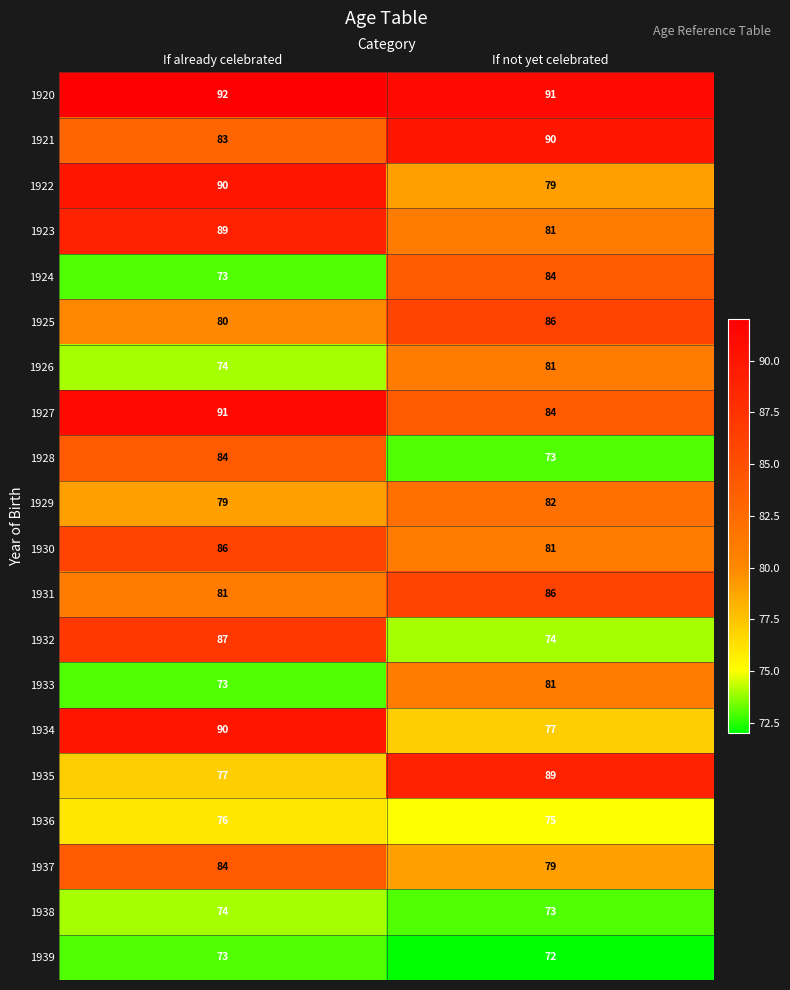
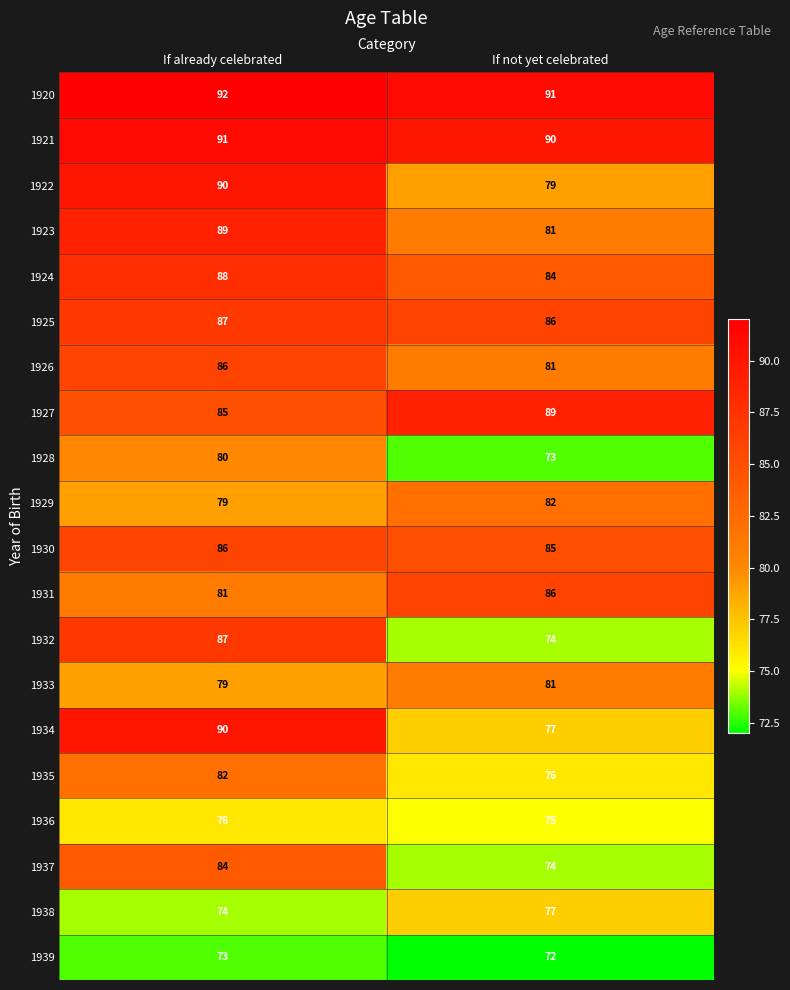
  {
    "1920": {
      "If already celebrated": 92,
      "If not yet celebrated": 91
    },
    "1921": {
-     "If already celebrated": 83,
+     "If already celebrated": 91,
      "If not yet celebrated": 90
    },
    "1922": {
      "If already celebrated": 90,
      "If not yet celebrated": 79
    },
    "1923": {
      "If already celebrated": 89,
      "If not yet celebrated": 81
    },
    "1924": {
-     "If already celebrated": 73,
+     "If already celebrated": 88,
      "If not yet celebrated": 84
    },
    "1925": {
-     "If already celebrated": 80,
+     "If already celebrated": 87,
      "If not yet celebrated": 86
    },
    "1926": {
-     "If already celebrated": 74,
+     "If already celebrated": 86,
      "If not yet celebrated": 81
    },
    "1927": {
-     "If already celebrated": 91,
-     "If not yet celebrated": 84
+     "If already celebrated": 85,
+     "If not yet celebrated": 89
    },
    "1928": {
-     "If already celebrated": 84,
+     "If already celebrated": 80,
      "If not yet celebrated": 73
    },
    "1929": {
      "If already celebrated": 79,
      "If not yet celebrated": 82
    },
    "1930": {
      "If already celebrated": 86,
-     "If not yet celebrated": 81
+     "If not yet celebrated": 85
    },
    "1931": {
      "If already celebrated": 81,
      "If not yet celebrated": 86
    },
    "1932": {
      "If already celebrated": 87,
      "If not yet celebrated": 74
    },
    "1933": {
-     "If already celebrated": 73,
+     "If already celebrated": 79,
      "If not yet celebrated": 81
    },
    "1934": {
      "If already celebrated": 90,
      "If not yet celebrated": 77
    },
    "1935": {
-     "If already celebrated": 77,
-     "If not yet celebrated": 89
+     "If already celebrated": 82,
+     "If not yet celebrated": 76
    },
    "1936": {
      "If already celebrated": 76,
      "If not yet celebrated": 75
    },
    "1937": {
      "If already celebrated": 84,
-     "If not yet celebrated": 79
+     "If not yet celebrated": 74
    },
    "1938": {
      "If already celebrated": 74,
-     "If not yet celebrated": 73
+     "If not yet celebrated": 77
    },
    "1939": {
      "If already celebrated": 73,
      "If not yet celebrated": 72
    }
  }
